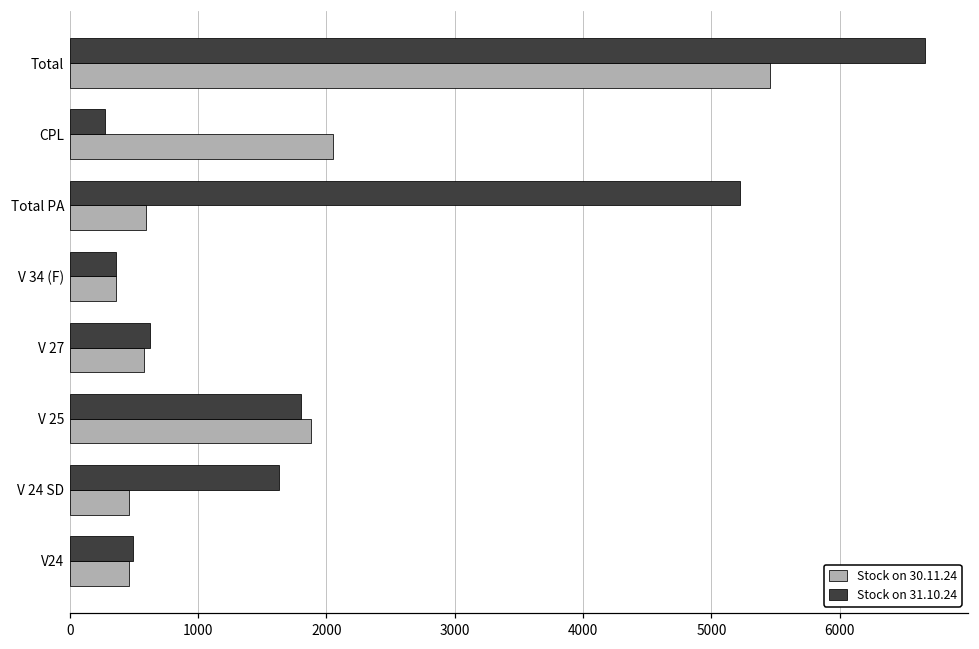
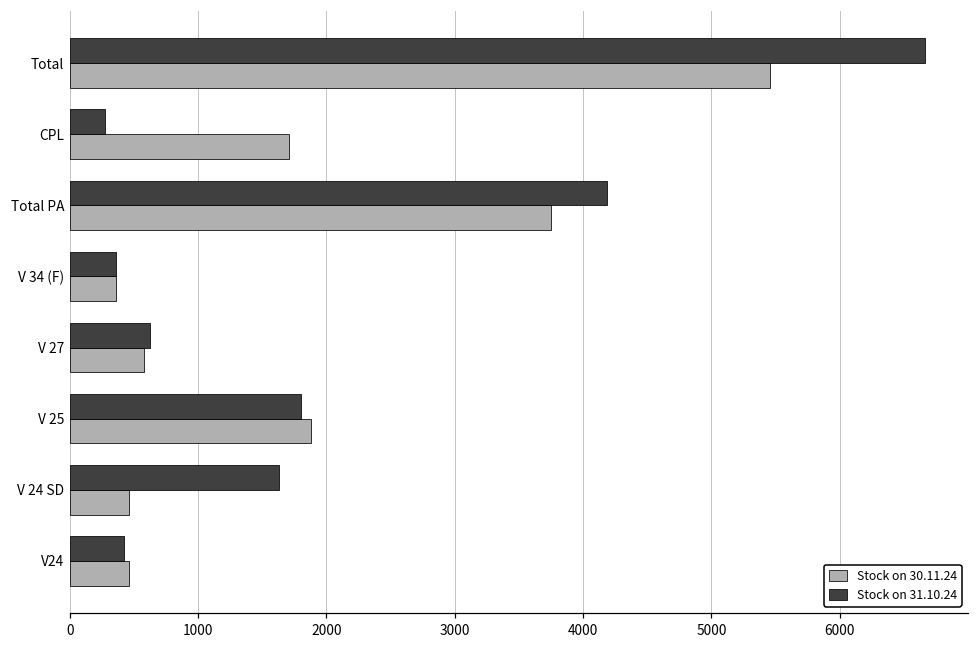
  {
    "Stock on 30.11.24": {
      "Total": 5450,
-     "CPL": 2050,
-     "Total PA": 600,
+     "CPL": 1710,
+     "Total PA": 3750,
      "V 34 (F)": 360,
      "V 27": 580,
      "V 25": 1880,
      "V 24 SD": 460,
      "V24": 460
    },
    "Stock on 31.10.24": {
      "Total": 6670,
      "CPL": 270,
-     "Total PA": 5220,
+     "Total PA": 4190,
      "V 34 (F)": 360,
      "V 27": 630,
      "V 25": 1800,
      "V 24 SD": 1630,
-     "V24": 490
+     "V24": 420
    }
  }
